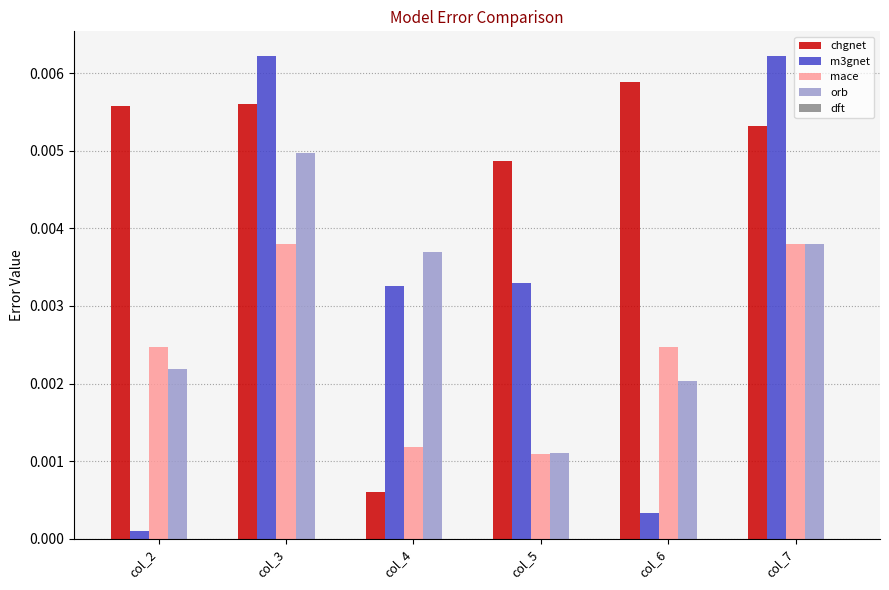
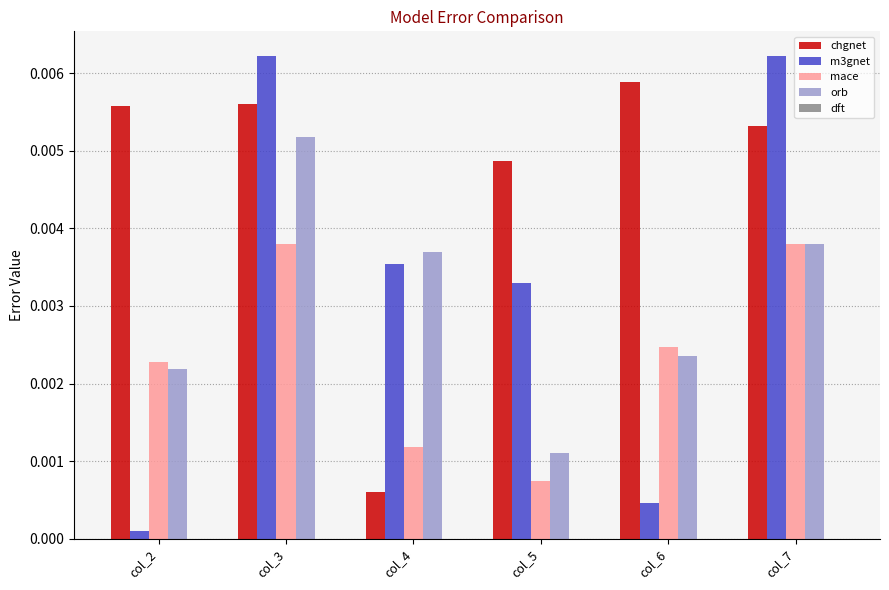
  {
    "chgnet": {
      "col_2": 0.0056,
      "col_3": 0.0056,
      "col_4": 0.0006,
      "col_5": 0.0049,
      "col_6": 0.0059,
      "col_7": 0.0053
    },
    "m3gnet": {
      "col_2": 0.0001,
      "col_3": 0.0062,
-     "col_4": 0.0033,
+     "col_4": 0.0035,
      "col_5": 0.0033,
-     "col_6": 0.0003,
+     "col_6": 0.0005,
      "col_7": 0.0062
    },
    "mace": {
-     "col_2": 0.0025,
+     "col_2": 0.0023,
      "col_3": 0.0038,
      "col_4": 0.0012,
-     "col_5": 0.0011,
+     "col_5": 0.0007,
      "col_6": 0.0025,
      "col_7": 0.0038
    },
    "orb": {
      "col_2": 0.0022,
-     "col_3": 0.0050,
+     "col_3": 0.0052,
      "col_4": 0.0037,
      "col_5": 0.0011,
-     "col_6": 0.0020,
+     "col_6": 0.0024,
      "col_7": 0.0038
    },
    "dft": {
      "col_2": 0.0000,
      "col_3": 0.0000,
      "col_4": 0.0000,
      "col_5": 0.0000,
      "col_6": 0.0000,
      "col_7": 0.0000
    }
  }
